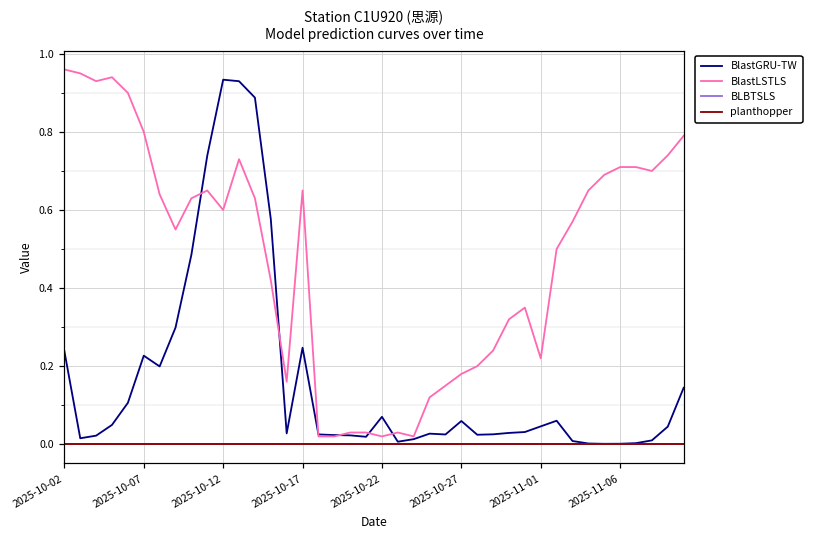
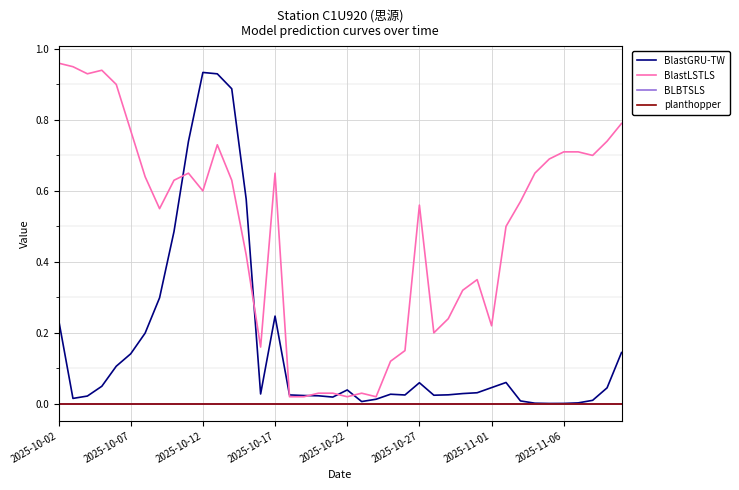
  {
    "BlastGRU-TW": {
      "2025-10-02": 0.24,
-     "2025-10-07": 0.23,
+     "2025-10-07": 0.14,
      "2025-10-12": 0.93,
      "2025-10-17": 0.25,
-     "2025-10-22": 0.07,
+     "2025-10-22": 0.04,
      "2025-10-27": 0.06,
      "2025-11-01": 0.05
    },
    "BlastLSTLS": {
      "2025-10-02": 0.96,
-     "2025-10-07": 0.80,
+     "2025-10-07": 0.77,
      "2025-10-12": 0.60,
      "2025-10-17": 0.65,
      "2025-10-22": 0.02,
-     "2025-10-27": 0.18,
+     "2025-10-27": 0.56,
      "2025-11-01": 0.22,
      "2025-11-06": 0.71
    },
    "planthopper": {
      "2025-10-02": 0.00,
      "2025-10-07": 0.00,
      "2025-10-12": 0.00,
      "2025-10-17": 0.00,
      "2025-10-22": 0.00,
      "2025-10-27": 0.00,
      "2025-11-01": 0.00
    }
  }
